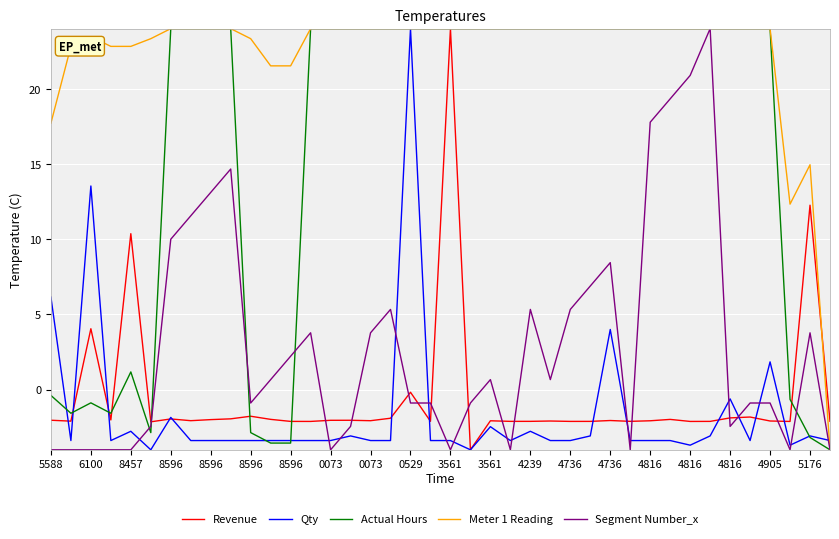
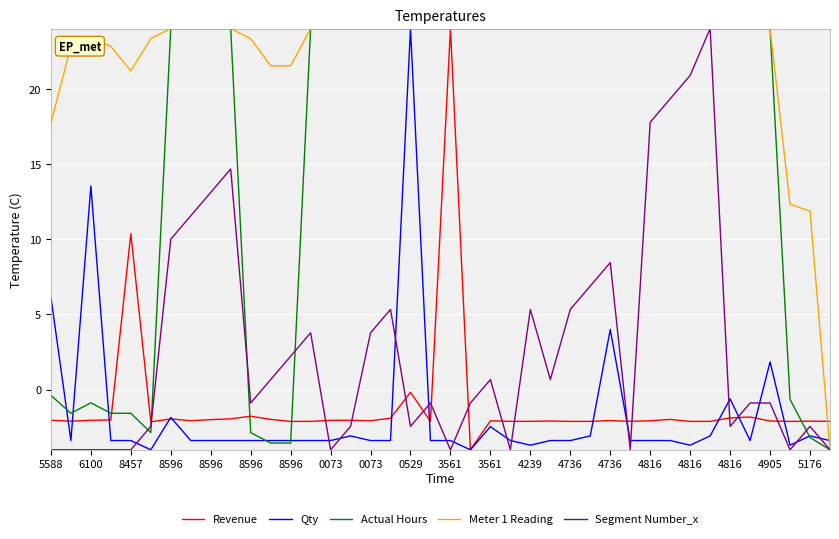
  {
    "Revenue": {
      "5588": -2.0,
-     "6100": 4.0,
+     "6100": -2.0,
      "8457": 10.4,
      "0529": -0.2,
      "4239": -2.1,
      "4905": -2.1,
-     "5176": 12.3
+     "5176": -2.1
    },
    "Qty": {
      "5588": 6.2,
      "6100": 13.5,
-     "8457": -2.8,
-     "4239": -2.8,
+     "8457": -3.4,
+     "4239": -3.7,
      "4905": 1.8
    },
    "Actual Hours": {
      "5588": -0.4,
      "6100": -0.9,
-     "8457": 1.2
+     "8457": -1.6
    },
    "Meter 1 Reading": {
      "5588": 17.7,
-     "8457": 22.8,
-     "5176": 15.0
+     "8457": 21.2,
+     "5176": 11.9
    },
    "Segment Number_x": {
      "5588": -4.0,
      "6100": -4.0,
      "8457": -4.0,
-     "0529": -0.9,
+     "0529": -2.4,
      "4239": 5.3,
      "4905": -0.9,
-     "5176": 3.8
+     "5176": -2.4
    }
  }
